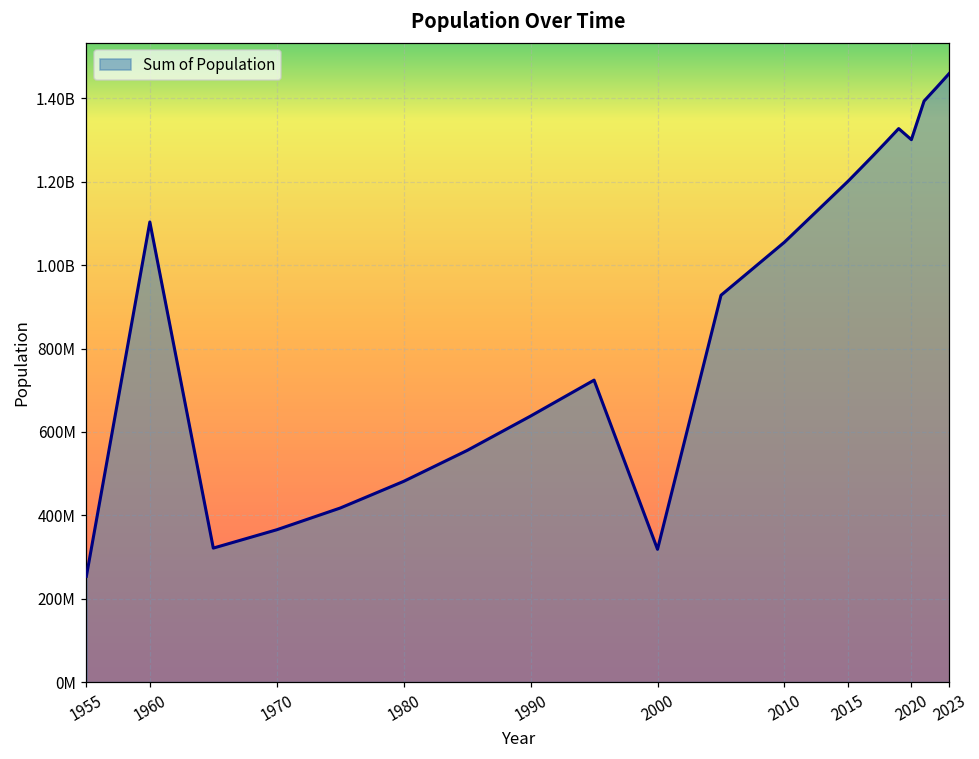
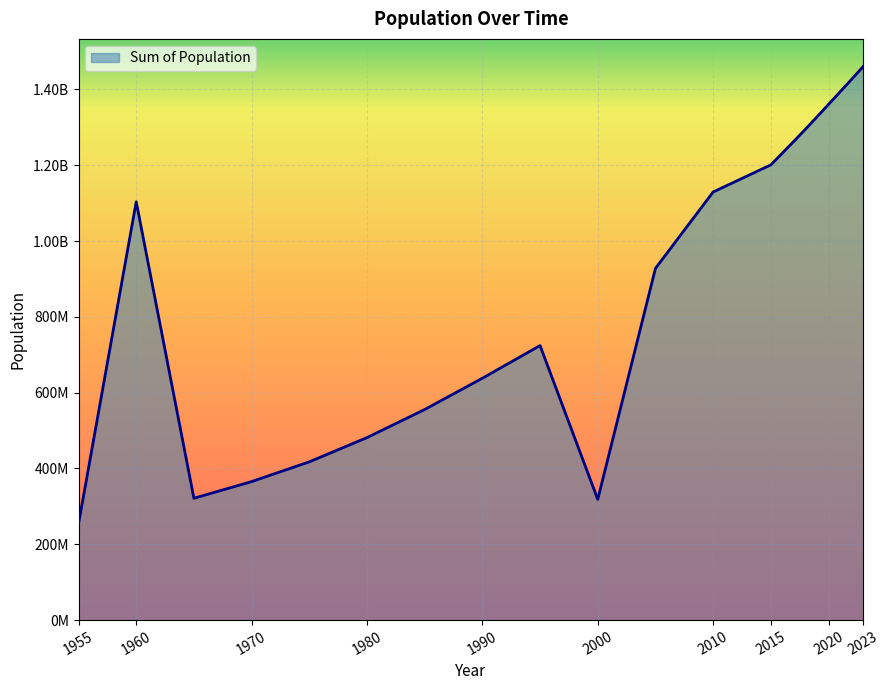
  {
    "1955": 250000000,
    "1960": 1100000000,
    "1970": 370000000,
    "1980": 480000000,
    "1990": 640000000,
    "2000": 320000000,
-   "2010": 1060000000,
+   "2010": 1130000000,
    "2015": 1200000000,
-   "2020": 1300000000,
+   "2020": 1360000000,
    "2023": 1460000000
  }
